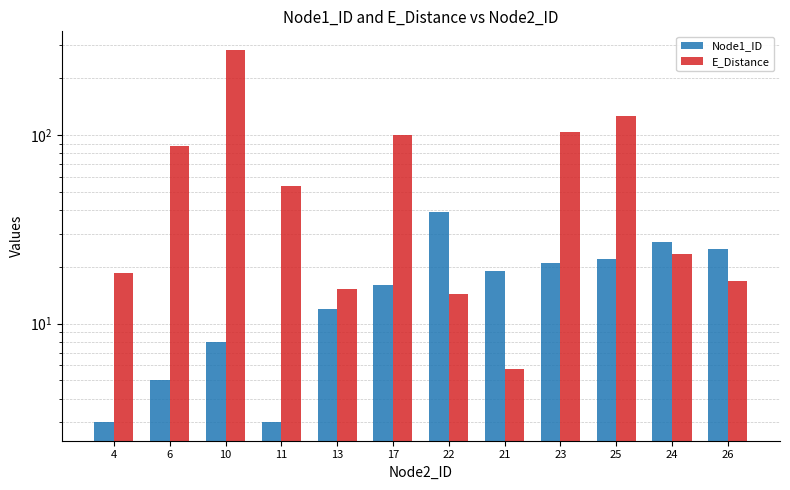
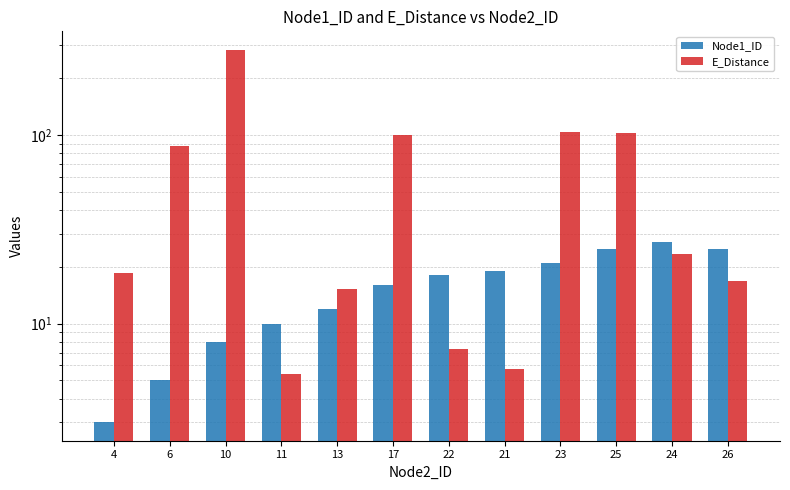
  {
    "Node1_ID": {
      "4": 3,
      "6": 5,
      "10": 8,
-     "11": 3,
+     "11": 10,
      "13": 12,
      "17": 16,
-     "22": 39,
+     "22": 18,
      "21": 19,
      "23": 21,
-     "25": 22,
+     "25": 25,
      "24": 27,
      "26": 25
    },
    "E_Distance": {
      "4": 19,
      "6": 90,
      "10": 280,
-     "11": 54,
+     "11": 5.4,
      "13": 15,
      "17": 100,
-     "22": 14,
+     "22": 7.3,
      "21": 5.7,
      "23": 100,
-     "25": 130,
+     "25": 100,
      "24": 23,
      "26": 17
    }
  }
